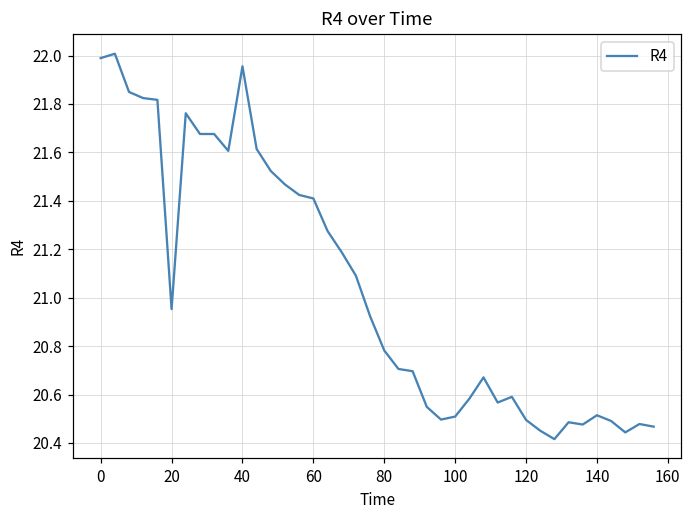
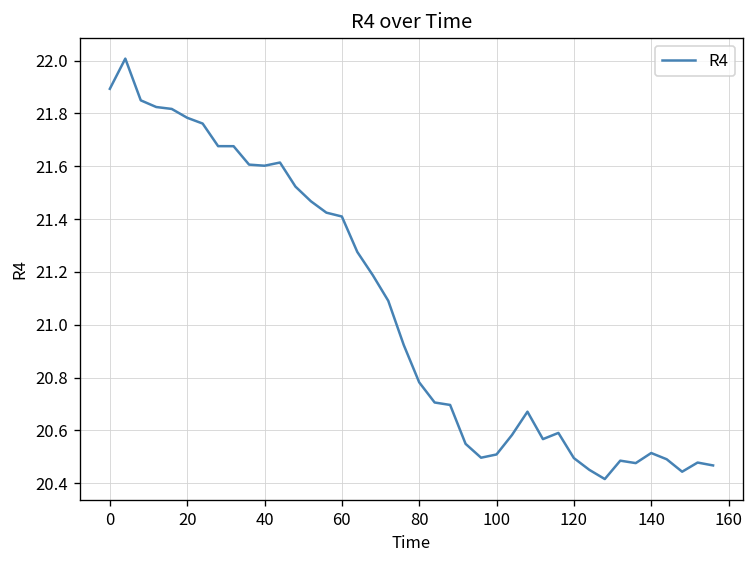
  {
-   "0": 21.99,
-   "20": 20.95,
-   "40": 21.96,
+   "0": 21.89,
+   "20": 21.78,
+   "40": 21.60,
    "60": 21.41,
    "80": 20.78,
    "100": 20.51,
    "120": 20.50,
    "140": 20.51
  }
